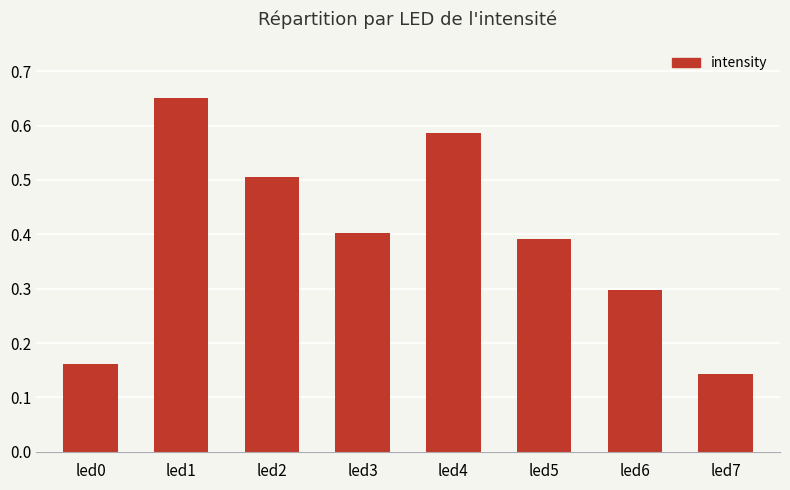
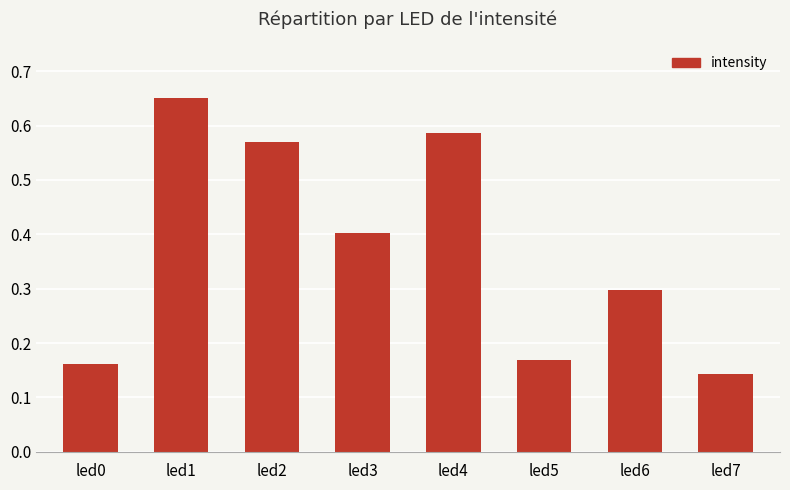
  {
    "led0": 0.16,
    "led1": 0.65,
-   "led2": 0.51,
+   "led2": 0.57,
    "led3": 0.40,
    "led4": 0.59,
-   "led5": 0.39,
+   "led5": 0.17,
    "led6": 0.30,
    "led7": 0.14
  }
